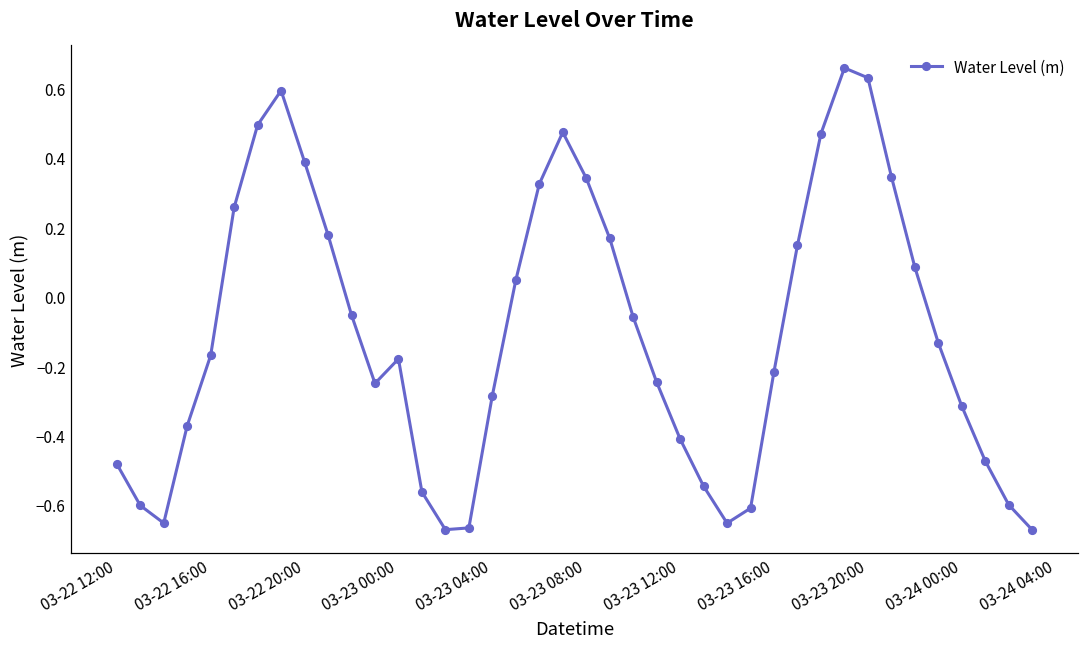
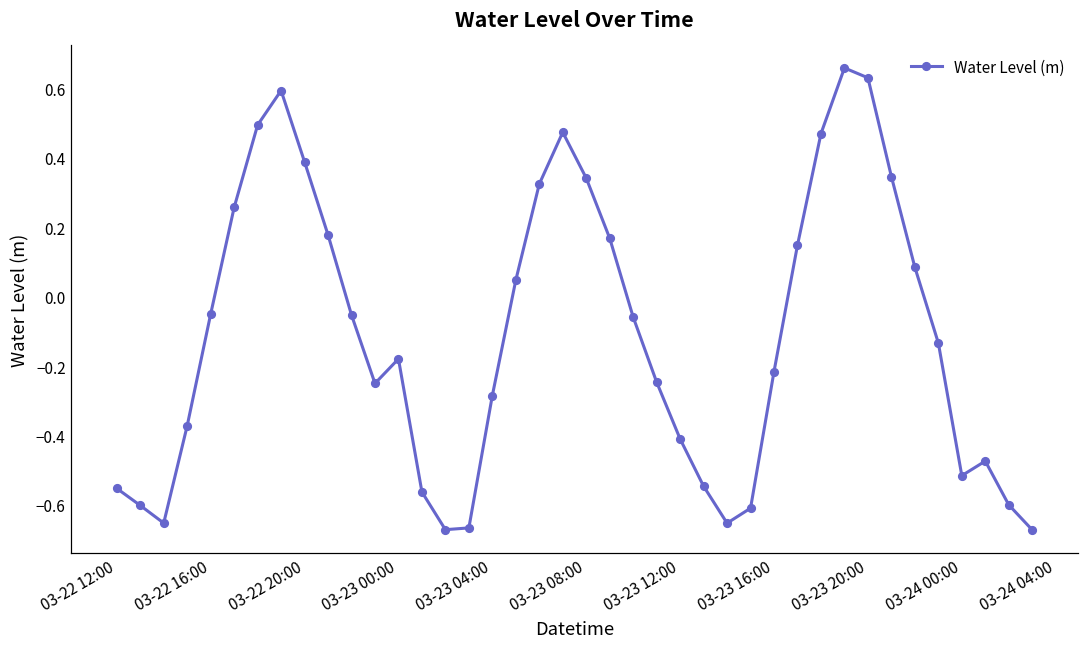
  {
-   "03-22 12:00": -0.48,
-   "03-22 16:00": -0.17,
+   "03-22 12:00": -0.55,
+   "03-22 16:00": -0.05,
    "03-22 20:00": 0.39,
    "03-23 00:00": -0.18,
    "03-23 04:00": -0.28,
    "03-23 08:00": 0.34,
    "03-23 12:00": -0.41,
    "03-23 16:00": -0.22,
    "03-23 20:00": 0.63,
-   "03-24 00:00": -0.32
+   "03-24 00:00": -0.52
  }
